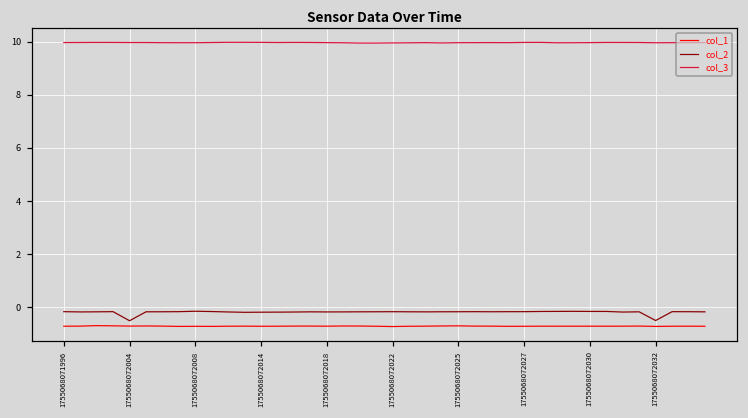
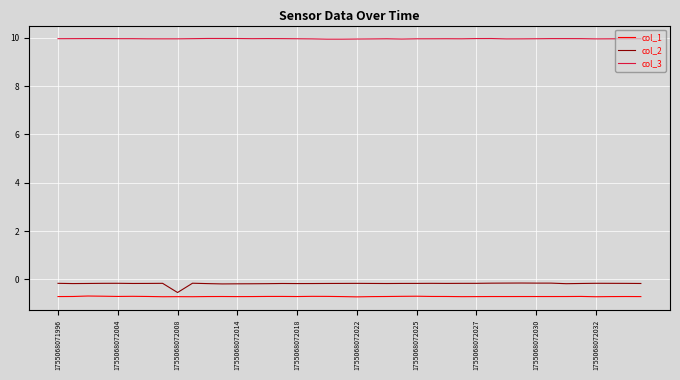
  {
    "col_1": {
      "1755068071996": -0.7,
      "1755068072004": -0.7,
      "1755068072008": -0.7,
      "1755068072014": -0.7,
      "1755068072018": -0.7,
      "1755068072022": -0.7,
      "1755068072025": -0.7,
      "1755068072027": -0.7,
      "1755068072030": -0.7,
      "1755068072032": -0.7
    },
    "col_2": {
      "1755068071996": -0.2,
-     "1755068072004": -0.5,
-     "1755068072008": -0.1,
+     "1755068072004": -0.2,
+     "1755068072008": -0.5,
      "1755068072014": -0.2,
      "1755068072018": -0.2,
      "1755068072022": -0.2,
      "1755068072025": -0.2,
      "1755068072027": -0.2,
      "1755068072030": -0.2,
-     "1755068072032": -0.5
+     "1755068072032": -0.2
    },
    "col_3": {
      "1755068071996": 10.0,
      "1755068072004": 10.0,
      "1755068072008": 10.0,
      "1755068072014": 10.0,
      "1755068072018": 10.0,
      "1755068072022": 10.0,
      "1755068072025": 10.0,
      "1755068072027": 10.0,
      "1755068072030": 10.0,
      "1755068072032": 10.0
    }
  }
